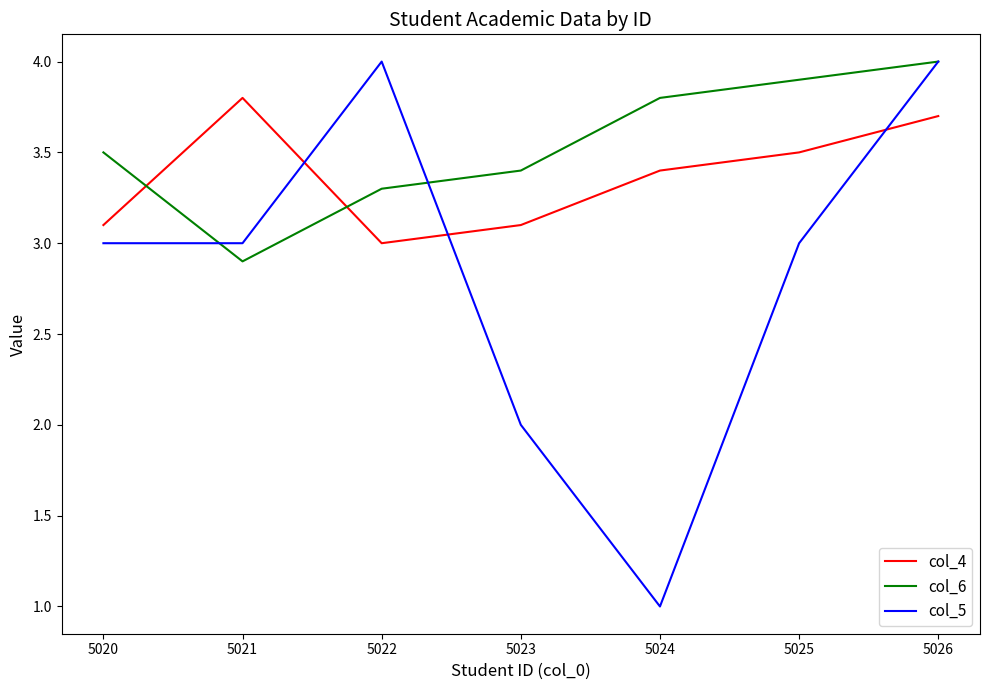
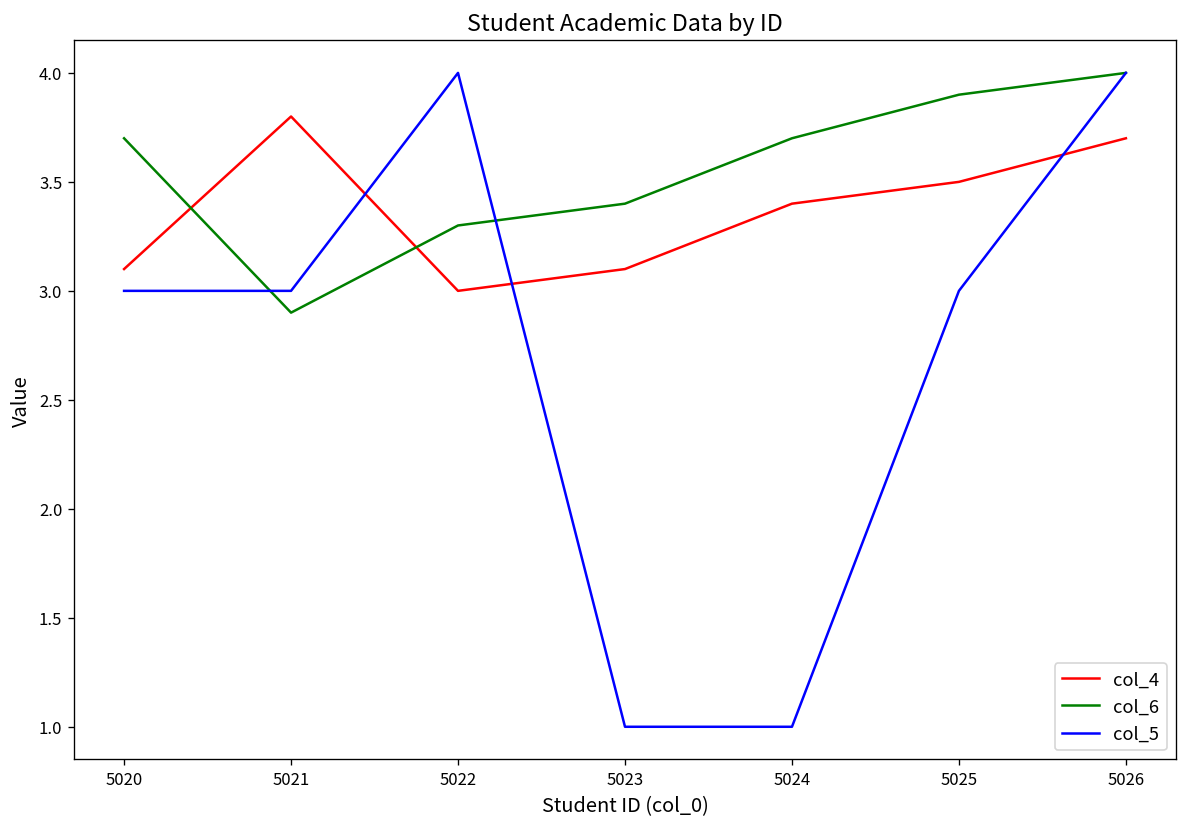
  {
    "col_4": {
      "5020": 3.1,
      "5021": 3.8,
      "5022": 3.0,
      "5023": 3.1,
      "5024": 3.4,
      "5025": 3.5,
      "5026": 3.7
    },
    "col_6": {
-     "5020": 3.5,
+     "5020": 3.7,
      "5021": 2.9,
      "5022": 3.3,
      "5023": 3.4,
-     "5024": 3.8,
+     "5024": 3.7,
      "5025": 3.9
    },
    "col_5": {
      "5020": 3,
      "5021": 3,
      "5022": 4,
-     "5023": 2,
+     "5023": 1,
      "5024": 1,
      "5025": 3
    }
  }
